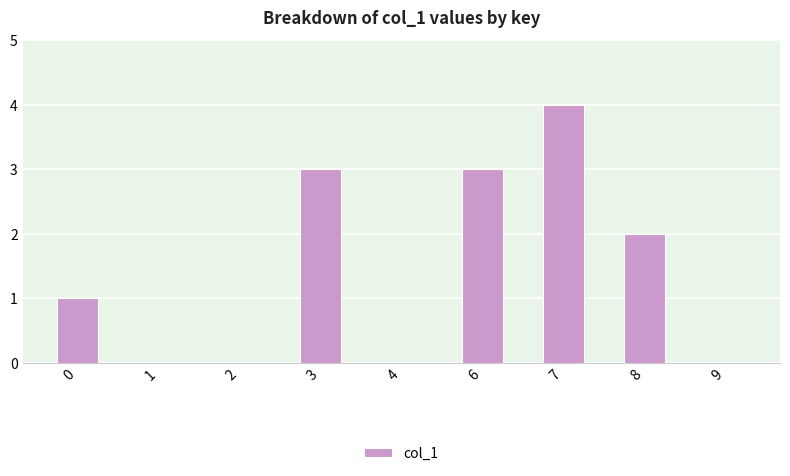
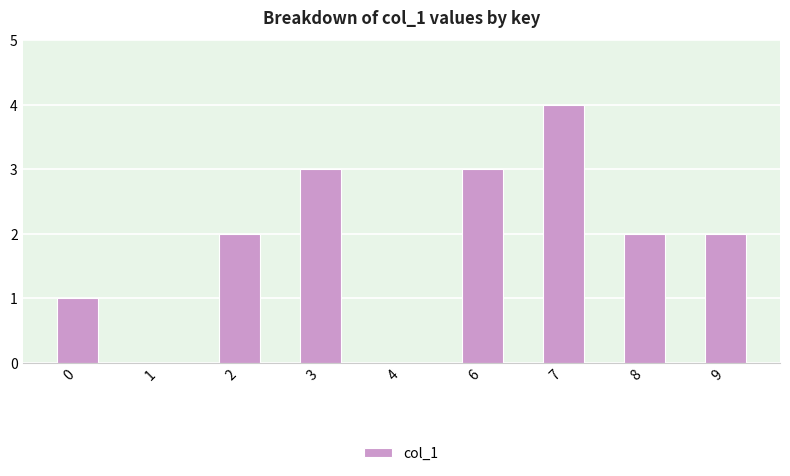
  {
    "0": 1,
    "1": 0,
-   "2": 0,
+   "2": 2,
    "3": 3,
    "4": 0,
    "6": 3,
    "7": 4,
    "8": 2,
-   "9": 0
+   "9": 2
  }
